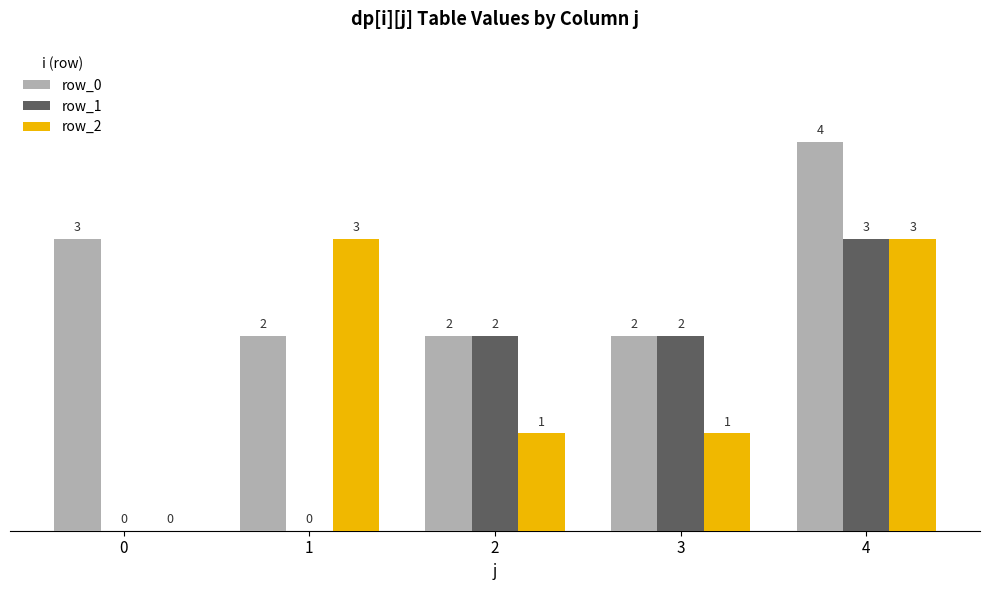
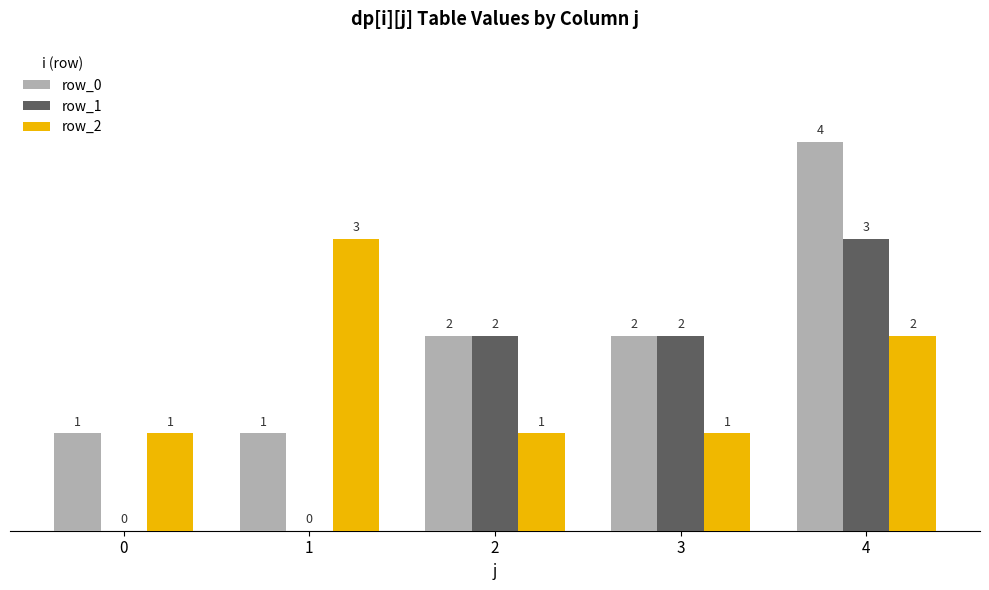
  {
    "row_0": {
-     "0": 3,
-     "1": 2,
+     "0": 1,
+     "1": 1,
      "2": 2,
      "3": 2,
      "4": 4
    },
    "row_1": {
      "0": 0,
      "1": 0,
      "2": 2,
      "3": 2,
      "4": 3
    },
    "row_2": {
-     "0": 0,
+     "0": 1,
      "1": 3,
      "2": 1,
      "3": 1,
-     "4": 3
+     "4": 2
    }
  }
